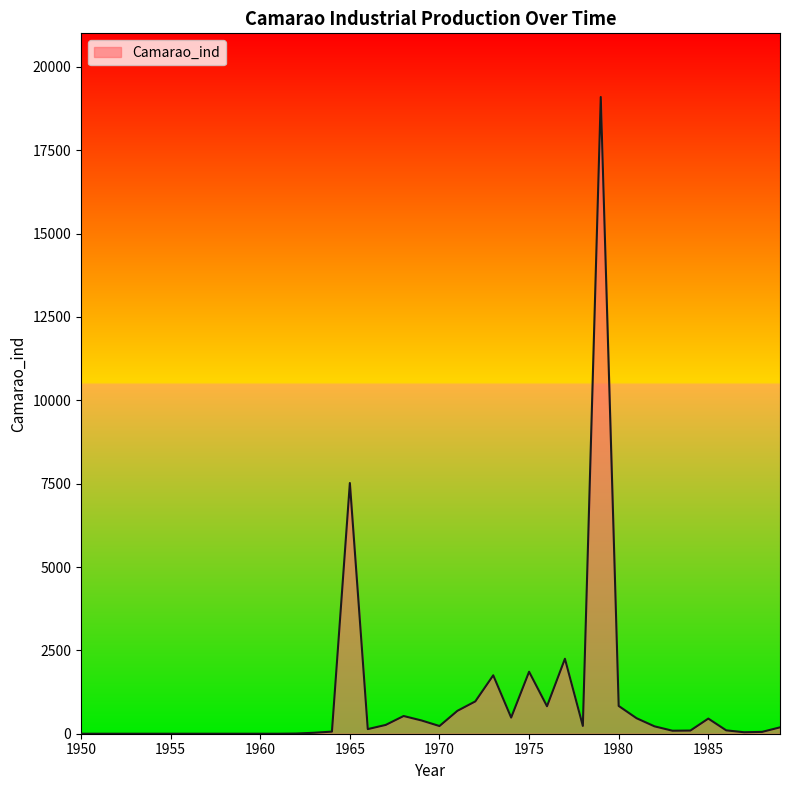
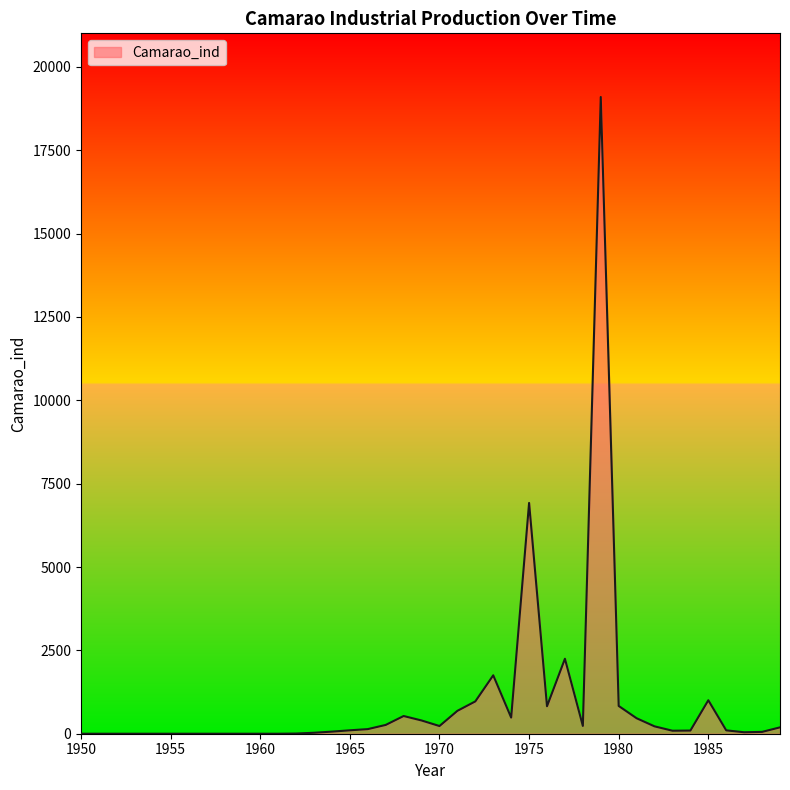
  {
    "1950": 0,
    "1955": 0,
    "1960": 0,
-   "1965": 7500,
+   "1965": 100,
    "1970": 200,
-   "1975": 1900,
+   "1975": 6900,
    "1980": 800,
-   "1985": 500
+   "1985": 1000
  }
